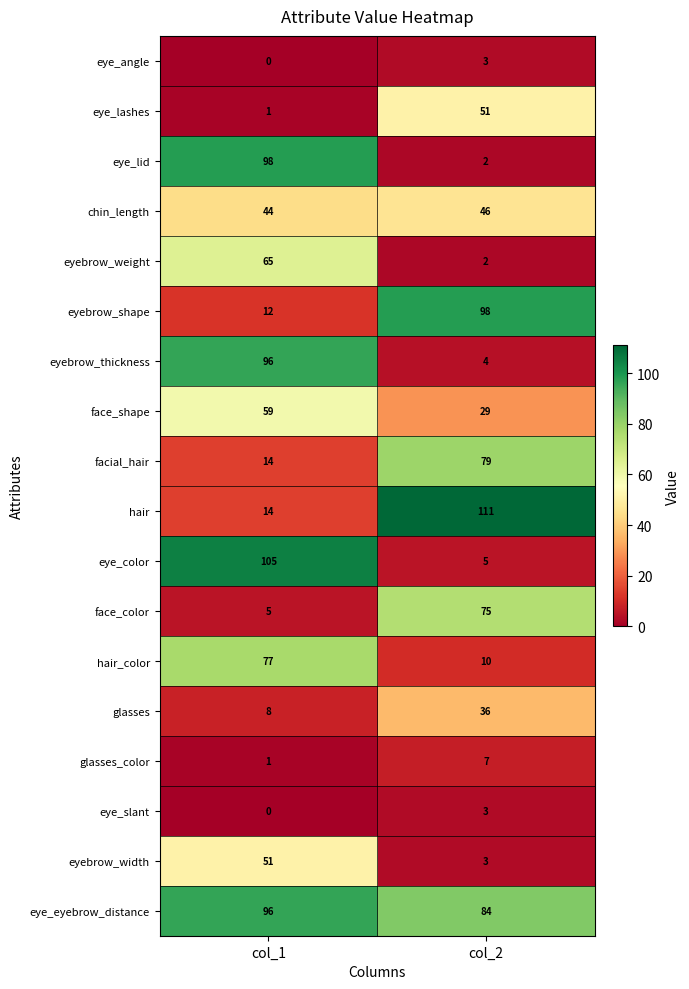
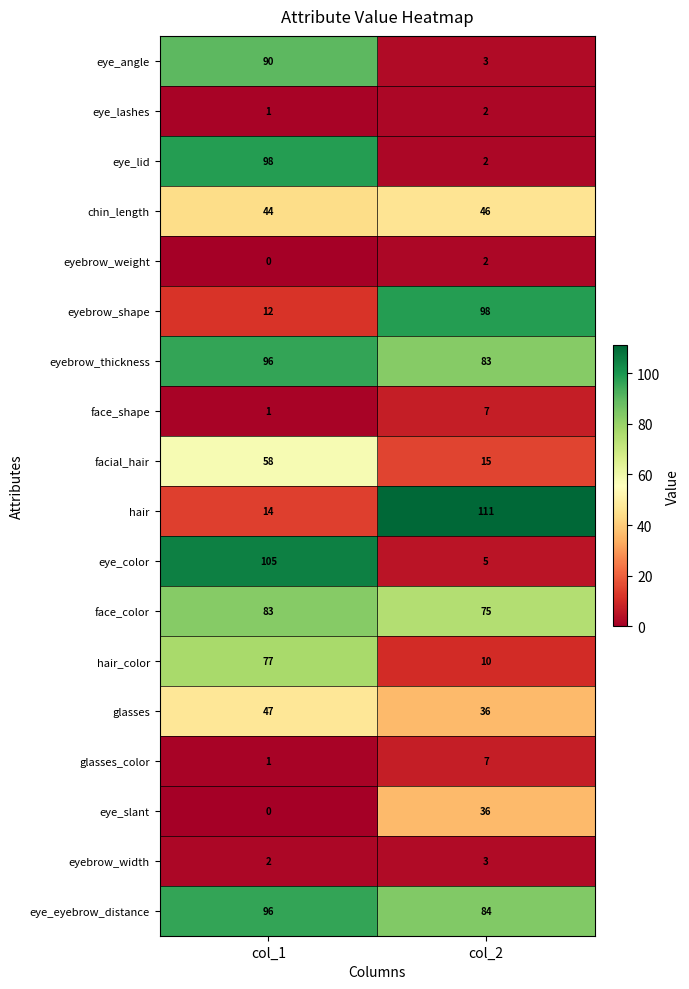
  {
    "eye_angle": {
-     "col_1": 0,
+     "col_1": 90,
      "col_2": 3
    },
    "eye_lashes": {
      "col_1": 1,
-     "col_2": 51
+     "col_2": 2
    },
    "eye_lid": {
      "col_1": 98,
      "col_2": 2
    },
    "chin_length": {
      "col_1": 44,
      "col_2": 46
    },
    "eyebrow_weight": {
-     "col_1": 65,
+     "col_1": 0,
      "col_2": 2
    },
    "eyebrow_shape": {
      "col_1": 12,
      "col_2": 98
    },
    "eyebrow_thickness": {
      "col_1": 96,
-     "col_2": 4
+     "col_2": 83
    },
    "face_shape": {
-     "col_1": 59,
-     "col_2": 29
+     "col_1": 1,
+     "col_2": 7
    },
    "facial_hair": {
-     "col_1": 14,
-     "col_2": 79
+     "col_1": 58,
+     "col_2": 15
    },
    "hair": {
      "col_1": 14,
      "col_2": 111
    },
    "eye_color": {
      "col_1": 105,
      "col_2": 5
    },
    "face_color": {
-     "col_1": 5,
+     "col_1": 83,
      "col_2": 75
    },
    "hair_color": {
      "col_1": 77,
      "col_2": 10
    },
    "glasses": {
-     "col_1": 8,
+     "col_1": 47,
      "col_2": 36
    },
    "glasses_color": {
      "col_1": 1,
      "col_2": 7
    },
    "eye_slant": {
      "col_1": 0,
-     "col_2": 3
+     "col_2": 36
    },
    "eyebrow_width": {
-     "col_1": 51,
+     "col_1": 2,
      "col_2": 3
    },
    "eye_eyebrow_distance": {
      "col_1": 96,
      "col_2": 84
    }
  }
